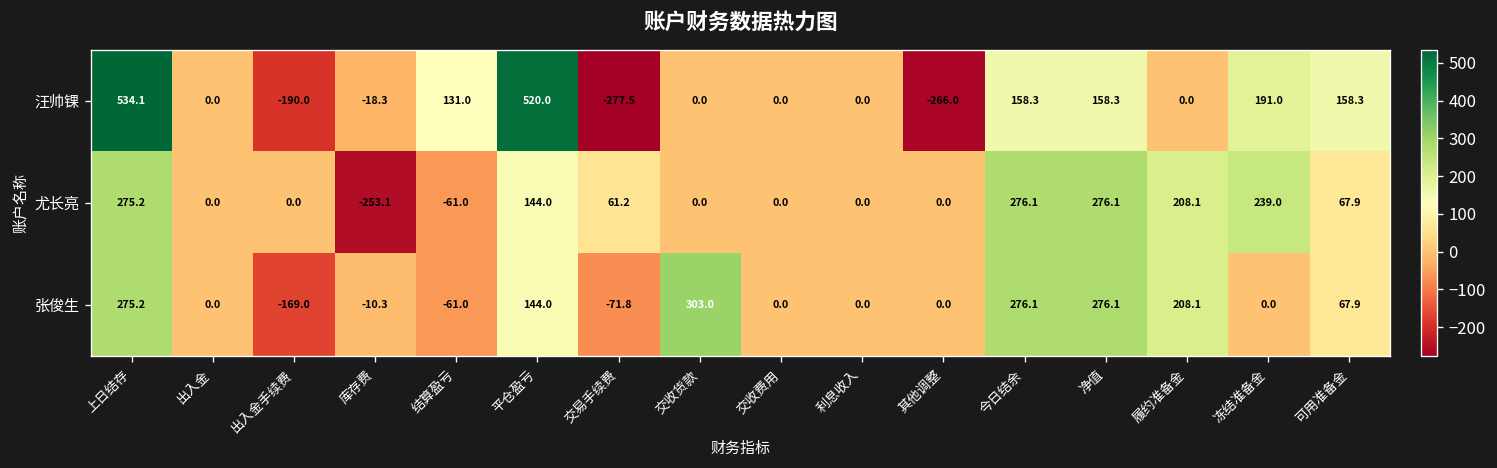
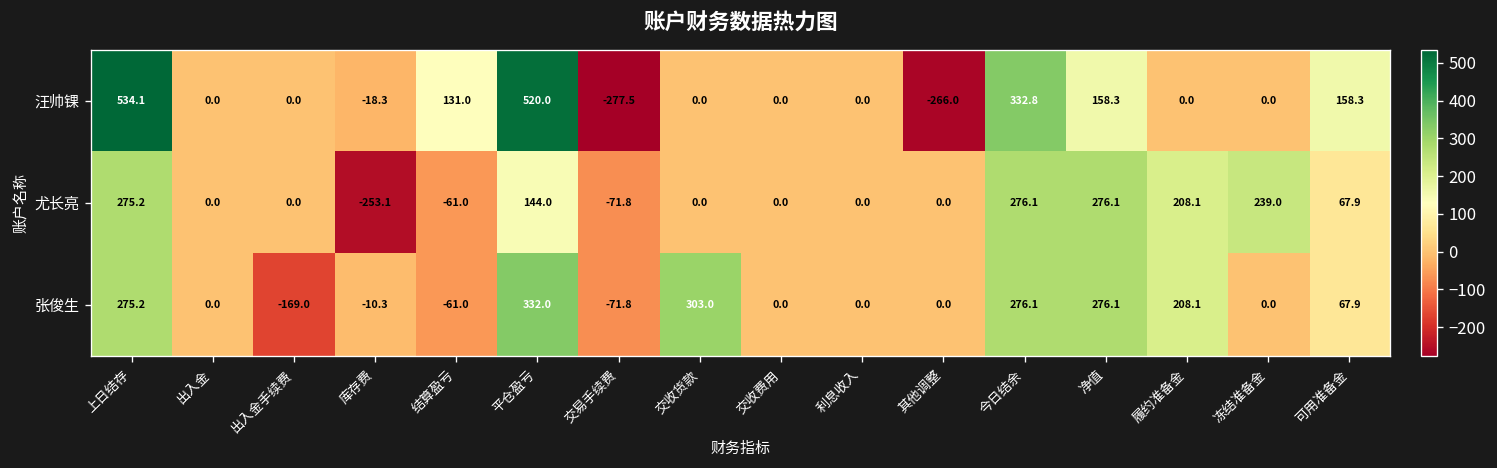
  {
    "汪帅锞": {
      "上日结存": 534.1,
      "出入金": 0.0,
-     "出入金手续费": -190.0,
+     "出入金手续费": 0.0,
      "库存费": -18.3,
      "结算盈亏": 131.0,
      "平仓盈亏": 520.0,
      "交易手续费": -277.5,
      "交收货款": 0.0,
      "交收费用": 0.0,
      "利息收入": 0.0,
      "其他调整": -266.0,
-     "今日结余": 158.3,
+     "今日结余": 332.8,
      "净值": 158.3,
      "履约准备金": 0.0,
-     "冻结准备金": 191.0,
+     "冻结准备金": 0.0,
      "可用准备金": 158.3
    },
    "尤长亮": {
      "上日结存": 275.2,
      "出入金": 0.0,
      "出入金手续费": 0.0,
      "库存费": -253.1,
      "结算盈亏": -61.0,
      "平仓盈亏": 144.0,
-     "交易手续费": 61.2,
+     "交易手续费": -71.8,
      "交收货款": 0.0,
      "交收费用": 0.0,
      "利息收入": 0.0,
      "其他调整": 0.0,
      "今日结余": 276.1,
      "净值": 276.1,
      "履约准备金": 208.1,
      "冻结准备金": 239.0,
      "可用准备金": 67.9
    },
    "张俊生": {
      "上日结存": 275.2,
      "出入金": 0.0,
      "出入金手续费": -169.0,
      "库存费": -10.3,
      "结算盈亏": -61.0,
-     "平仓盈亏": 144.0,
+     "平仓盈亏": 332.0,
      "交易手续费": -71.8,
      "交收货款": 303.0,
      "交收费用": 0.0,
      "利息收入": 0.0,
      "其他调整": 0.0,
      "今日结余": 276.1,
      "净值": 276.1,
      "履约准备金": 208.1,
      "冻结准备金": 0.0,
      "可用准备金": 67.9
    }
  }
